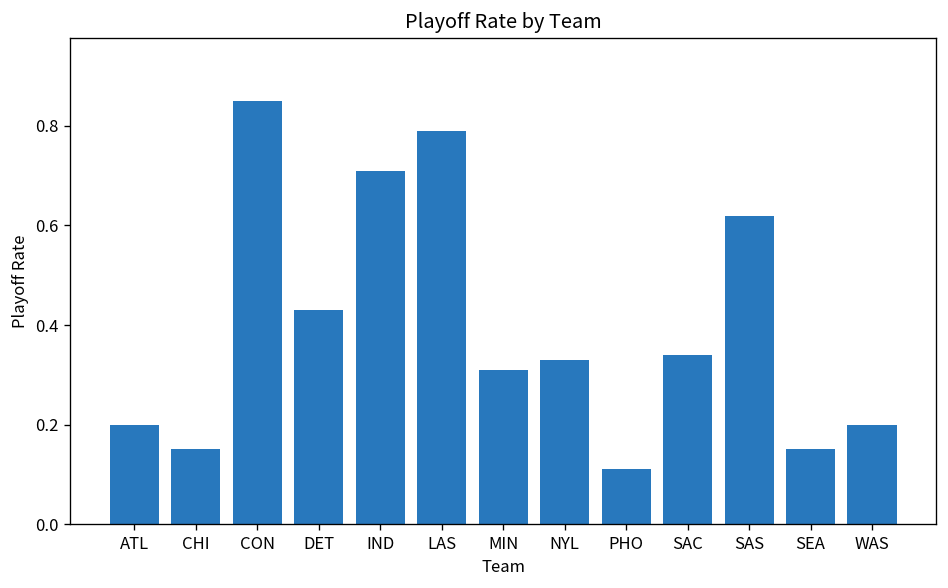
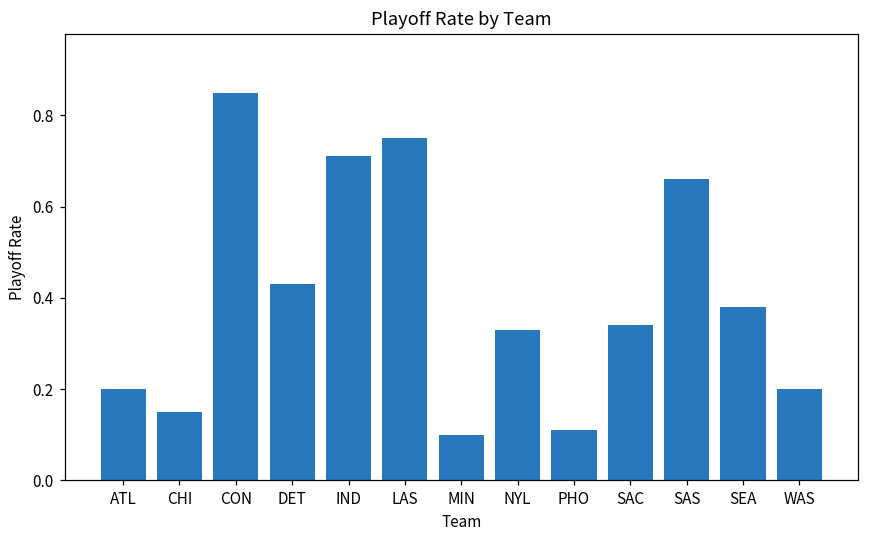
  {
    "ATL": 0.20,
    "CHI": 0.15,
    "CON": 0.85,
    "DET": 0.43,
    "IND": 0.71,
-   "LAS": 0.79,
-   "MIN": 0.31,
+   "LAS": 0.75,
+   "MIN": 0.10,
    "NYL": 0.33,
    "PHO": 0.11,
    "SAC": 0.34,
-   "SAS": 0.62,
-   "SEA": 0.15,
+   "SAS": 0.66,
+   "SEA": 0.38,
    "WAS": 0.20
  }
